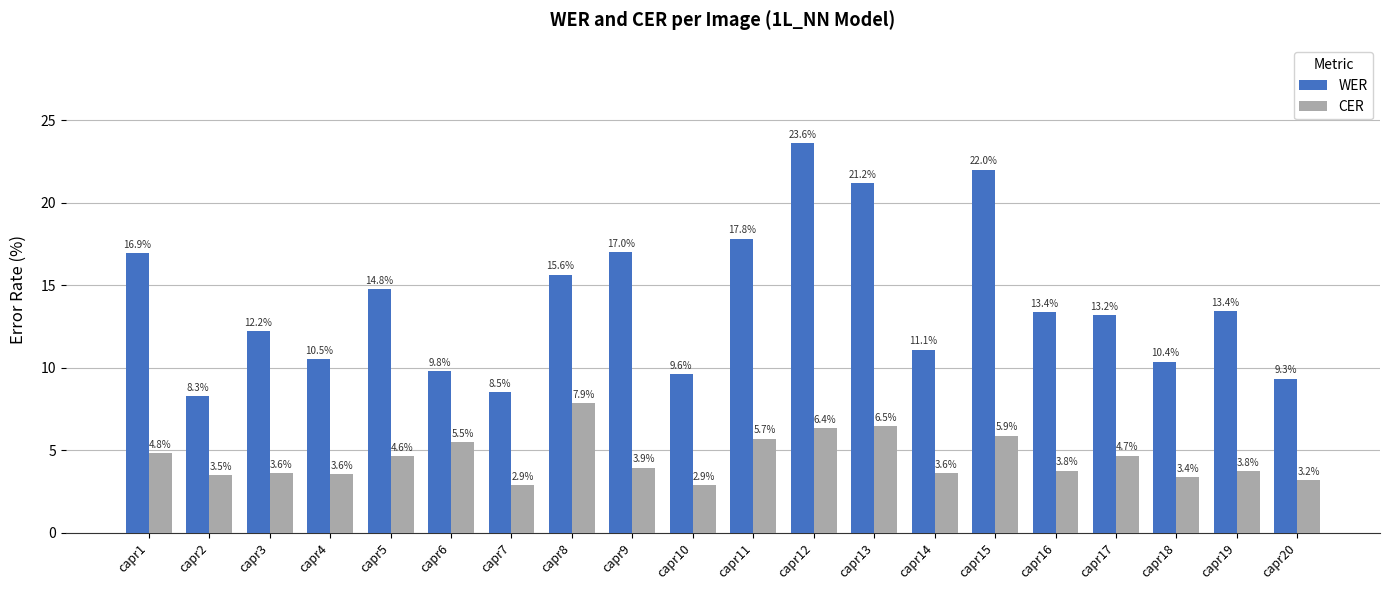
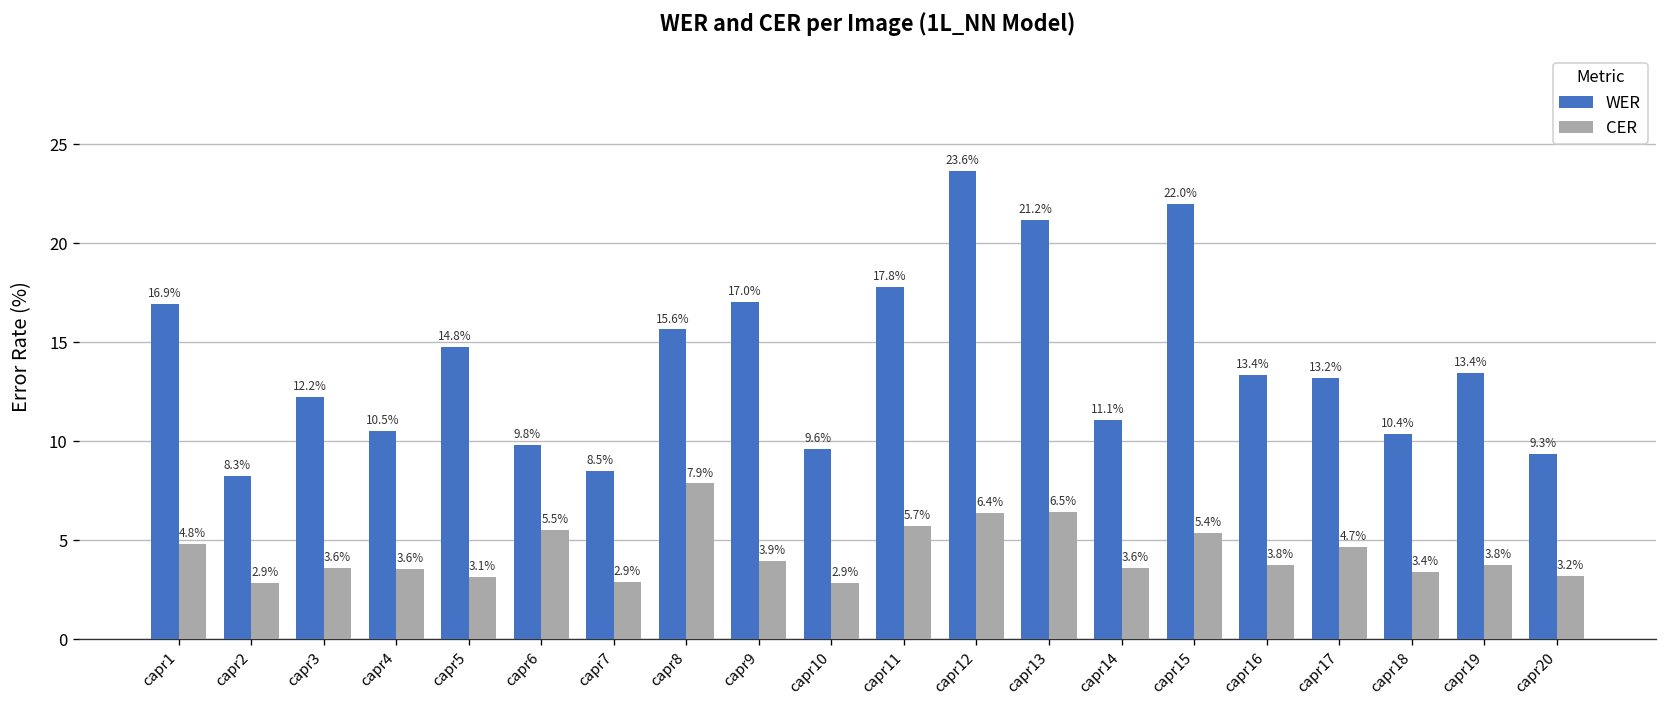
  {
    "WER": {
      "capr1": "16.9%",
      "capr2": "8.3%",
      "capr3": "12.2%",
      "capr4": "10.5%",
      "capr5": "14.8%",
      "capr6": "9.8%",
      "capr7": "8.5%",
      "capr8": "15.6%",
      "capr9": "17.0%",
      "capr10": "9.6%",
      "capr11": "17.8%",
      "capr12": "23.6%",
      "capr13": "21.2%",
      "capr14": "11.1%",
      "capr15": "22.0%",
      "capr16": "13.4%",
      "capr17": "13.2%",
      "capr18": "10.4%",
      "capr19": "13.4%",
      "capr20": "9.3%"
    },
    "CER": {
      "capr1": "4.8%",
-     "capr2": "3.5%",
+     "capr2": "2.9%",
      "capr3": "3.6%",
      "capr4": "3.6%",
-     "capr5": "4.6%",
+     "capr5": "3.1%",
      "capr6": "5.5%",
      "capr7": "2.9%",
      "capr8": "7.9%",
      "capr9": "3.9%",
      "capr10": "2.9%",
      "capr11": "5.7%",
      "capr12": "6.4%",
      "capr13": "6.5%",
      "capr14": "3.6%",
-     "capr15": "5.9%",
+     "capr15": "5.4%",
      "capr16": "3.8%",
      "capr17": "4.7%",
      "capr18": "3.4%",
      "capr19": "3.8%",
      "capr20": "3.2%"
    }
  }
